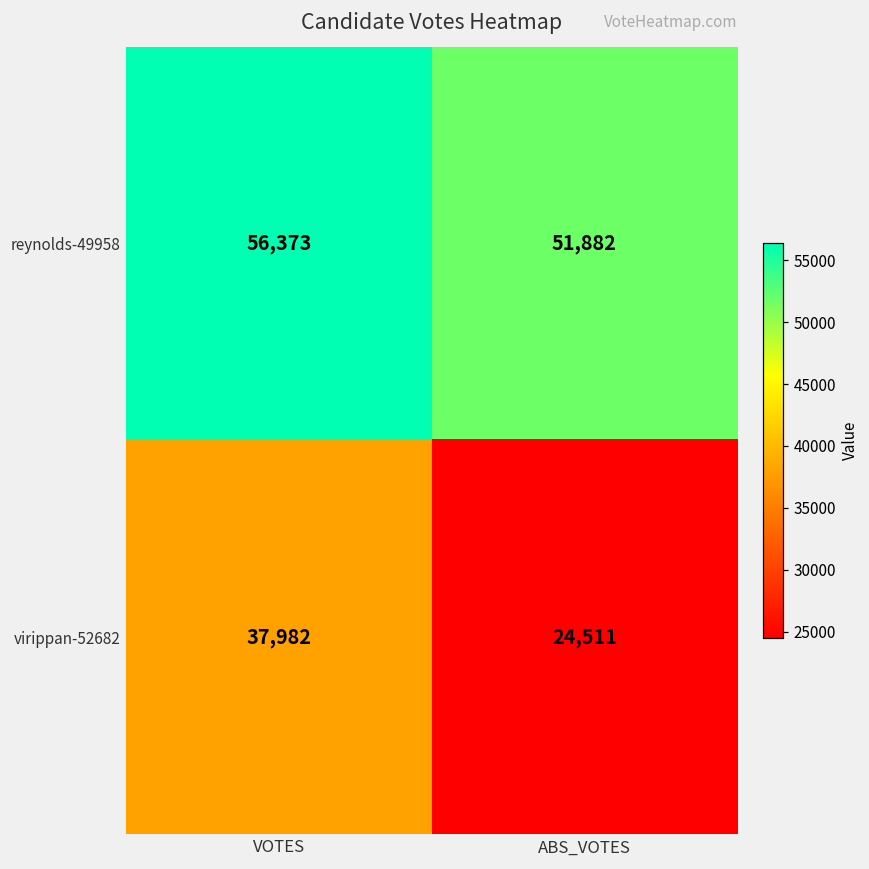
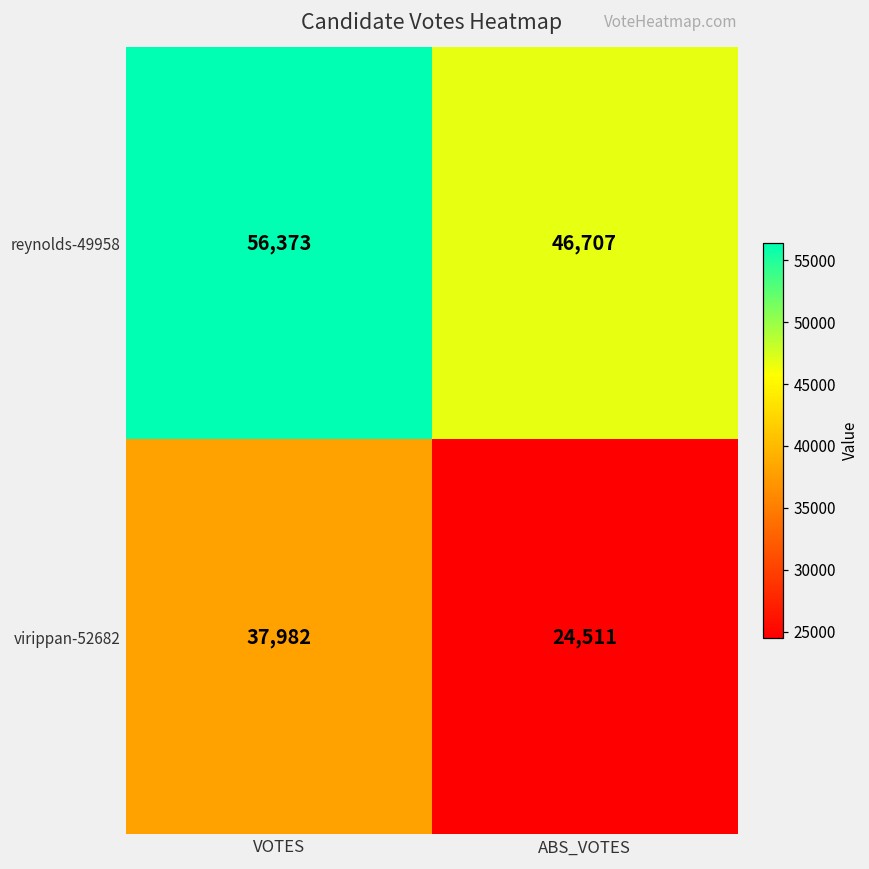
  {
    "reynolds-49958": {
      "VOTES": "56,373",
-     "ABS_VOTES": "51,882"
+     "ABS_VOTES": "46,707"
    },
    "virippan-52682": {
      "VOTES": "37,982",
      "ABS_VOTES": "24,511"
    }
  }
